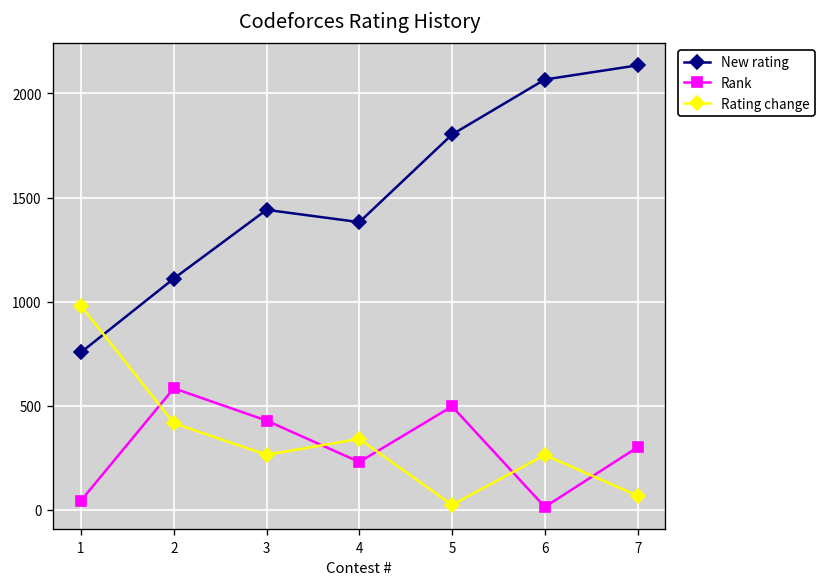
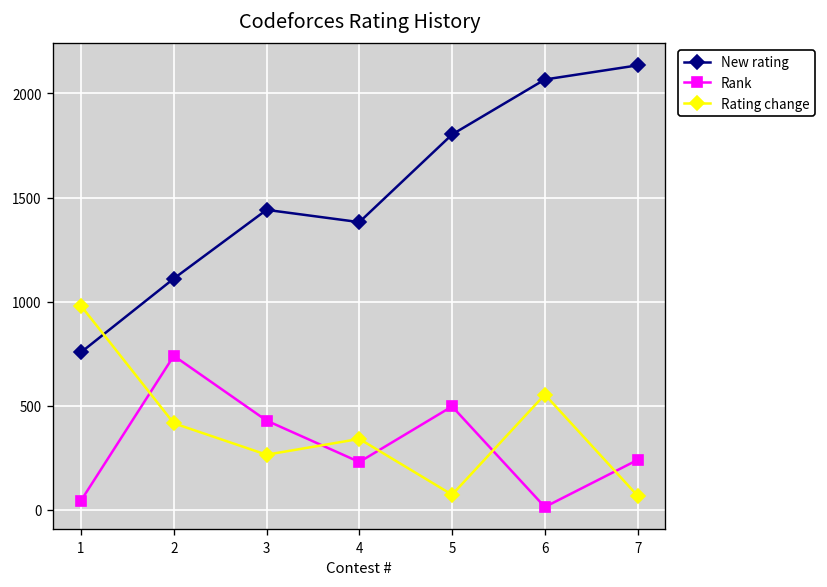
  {
    "New rating": {
      "1": 760,
      "2": 1110,
      "3": 1440,
      "4": 1380,
      "5": 1800,
      "6": 2070,
      "7": 2140
    },
    "Rank": {
      "1": 50,
-     "2": 580,
+     "2": 740,
      "3": 430,
      "4": 230,
      "5": 500,
      "6": 10,
-     "7": 300
+     "7": 240
    },
    "Rating change": {
      "1": 980,
      "2": 420,
      "3": 270,
      "4": 340,
-     "5": 20,
-     "6": 260,
+     "5": 70,
+     "6": 550,
      "7": 70
    }
  }
